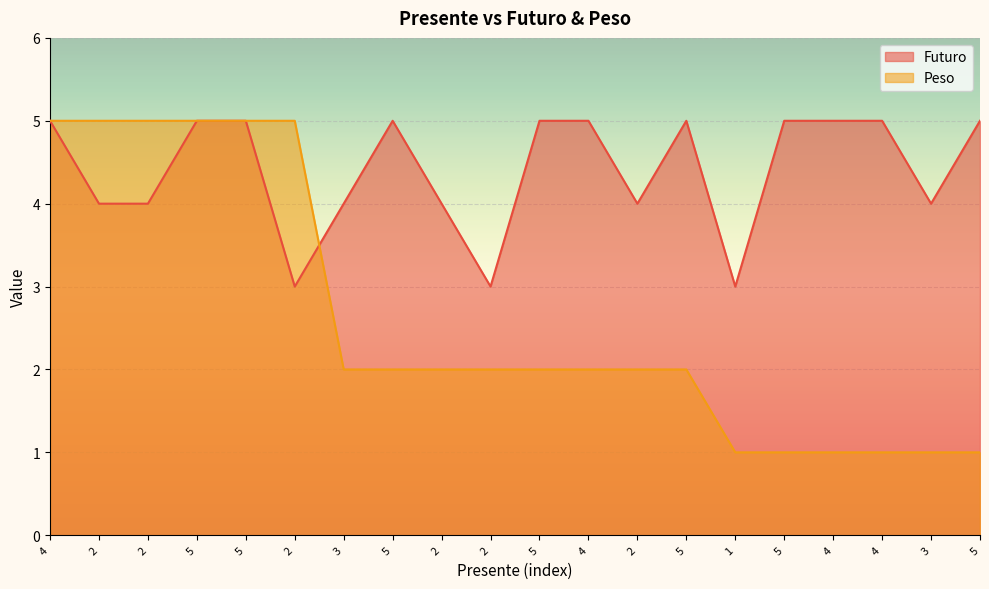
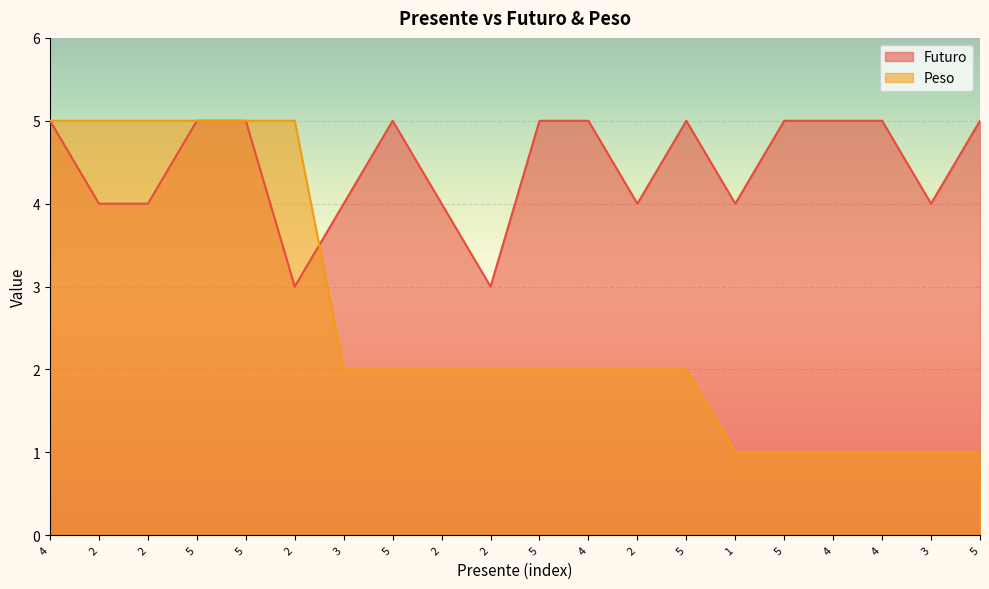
  {
    "Futuro": {
-     "1": 3
+     "1": 4
    },
    "Peso": {
      "1": 1
    }
  }
